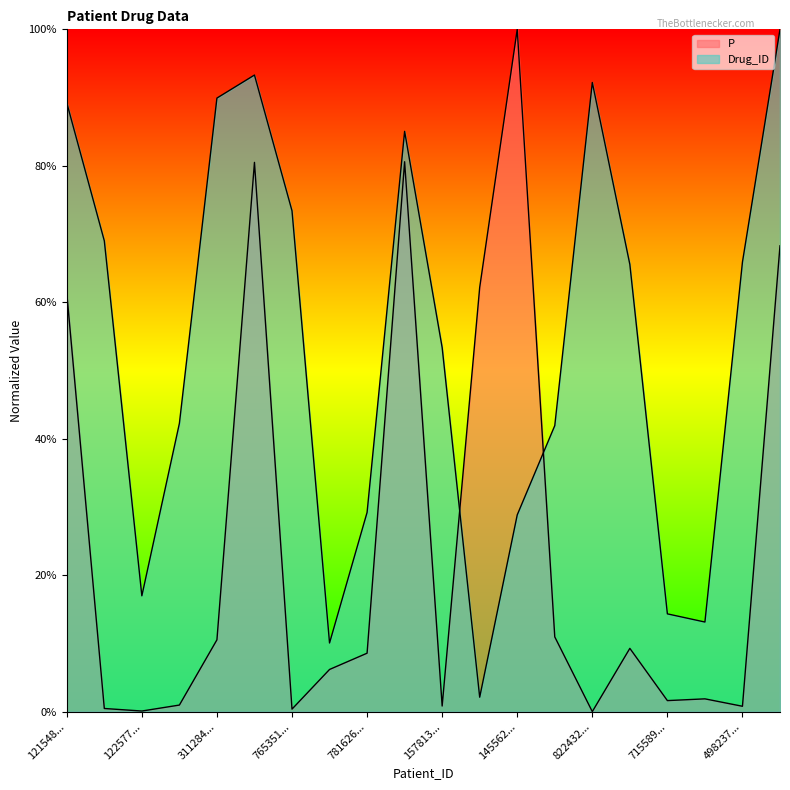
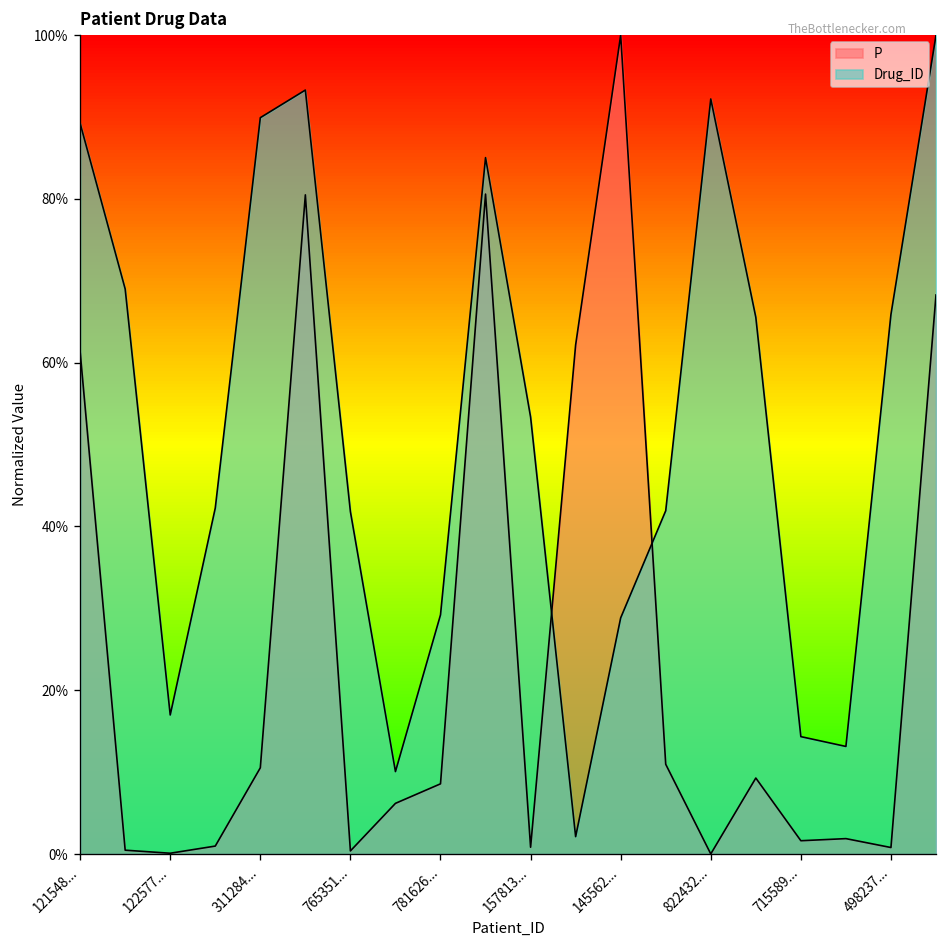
  {
    "P": {
      "121548...": "61%",
      "122577...": "0%",
      "311284...": "11%",
      "765351...": "0%",
      "781626...": "9%",
      "157813...": "1%",
      "145562...": "100%",
      "822432...": "0%",
      "715589...": "2%",
      "498237...": "1%"
    },
    "Drug_ID": {
      "121548...": "89%",
      "122577...": "17%",
      "311284...": "90%",
-     "765351...": "73%",
+     "765351...": "42%",
      "781626...": "29%",
      "157813...": "53%",
      "145562...": "29%",
      "822432...": "92%",
      "715589...": "14%",
      "498237...": "66%"
    }
  }
